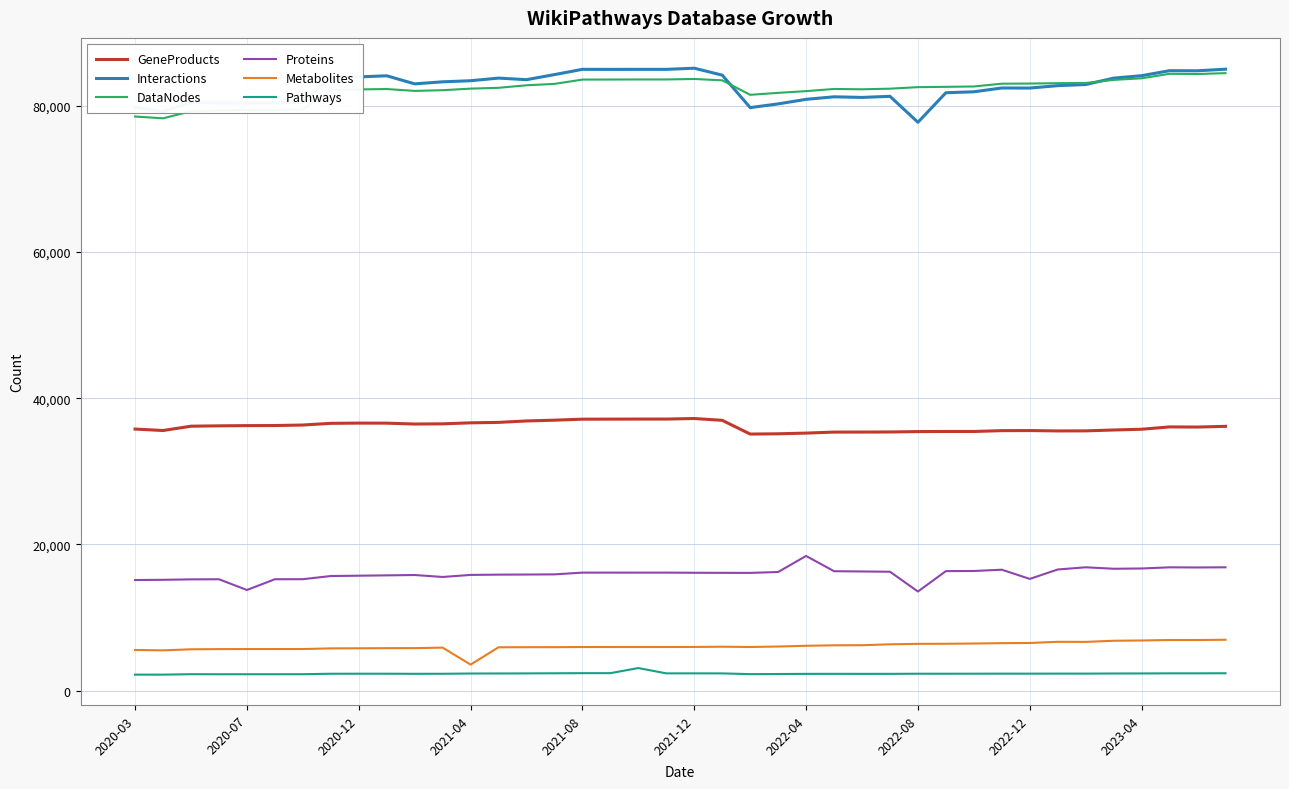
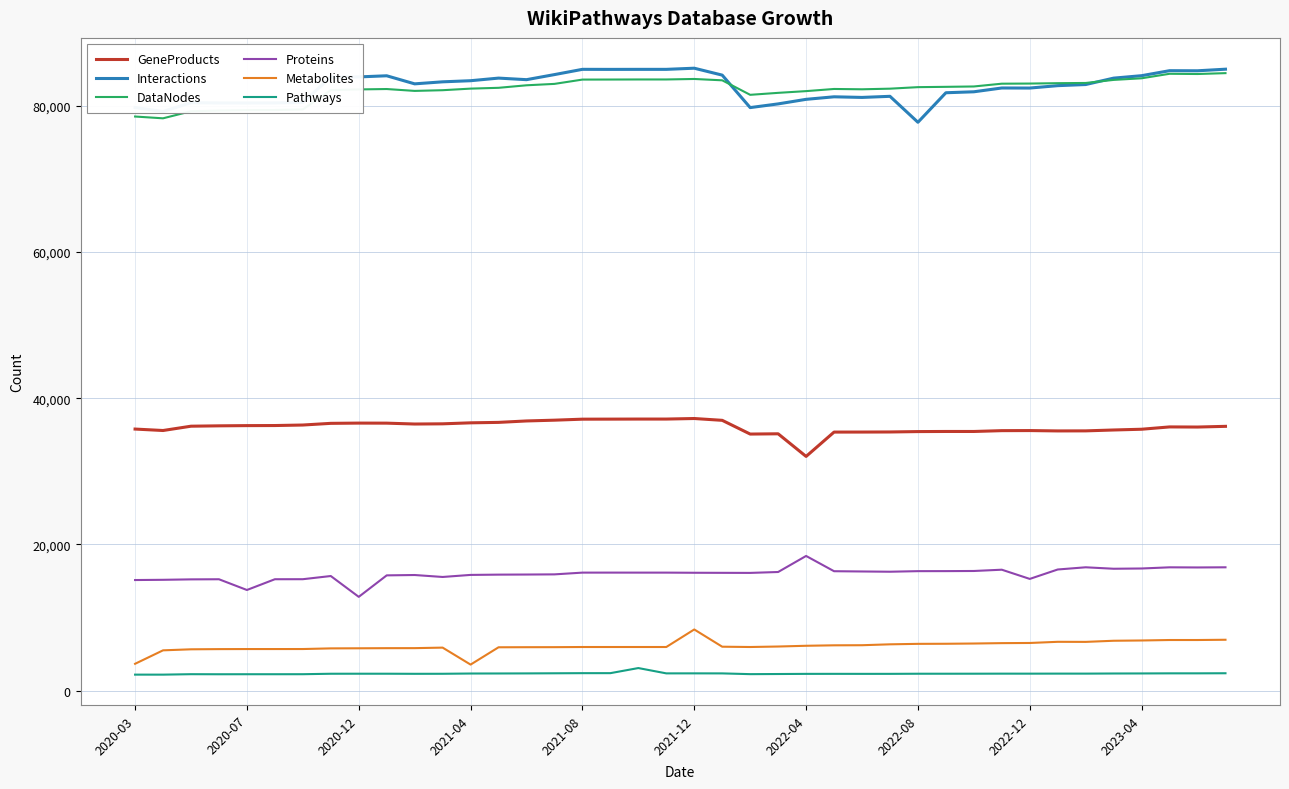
  {
    "GeneProducts": {
      "2020-03": "36,000",
      "2020-07": "36,000",
      "2020-12": "37,000",
      "2021-04": "37,000",
      "2021-08": "37,000",
      "2021-12": "37,000",
-     "2022-04": "35,000",
+     "2022-04": "32,000",
      "2022-08": "35,000",
      "2022-12": "36,000",
      "2023-04": "36,000"
    },
    "Interactions": {
      "2021-04": "83,000",
      "2021-08": "85,000",
      "2021-12": "85,000",
      "2022-04": "81,000",
      "2022-08": "78,000",
      "2022-12": "82,000",
      "2023-04": "84,000"
    },
    "Proteins": {
      "2020-03": "15,000",
      "2020-07": "14,000",
-     "2020-12": "16,000",
+     "2020-12": "13,000",
      "2021-04": "16,000",
      "2021-08": "16,000",
      "2021-12": "16,000",
      "2022-04": "18,000",
-     "2022-08": "14,000",
+     "2022-08": "16,000",
      "2022-12": "15,000",
      "2023-04": "17,000"
    },
    "Metabolites": {
-     "2020-03": "6,000",
+     "2020-03": "4,000",
      "2020-07": "6,000",
      "2020-12": "6,000",
      "2021-04": "4,000",
      "2021-08": "6,000",
-     "2021-12": "6,000",
+     "2021-12": "8,000",
      "2022-04": "6,000",
      "2022-08": "6,000",
      "2022-12": "7,000",
      "2023-04": "7,000"
    }
  }
